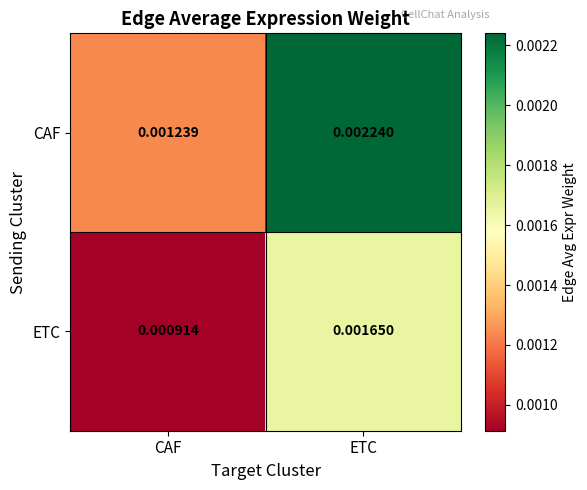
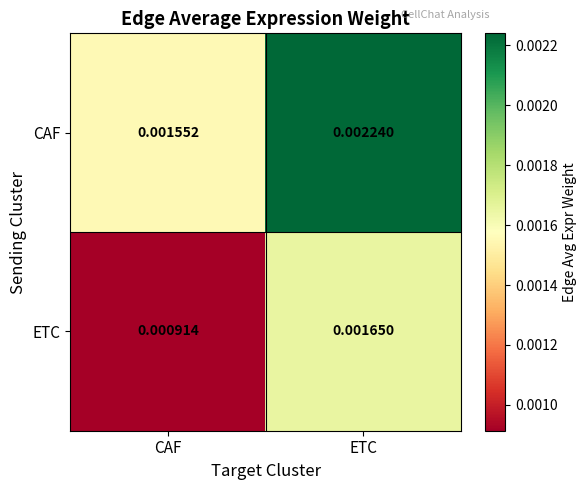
  {
    "CAF": {
-     "CAF": 0.001239,
+     "CAF": 0.001552,
      "ETC": 0.002240
    },
    "ETC": {
      "CAF": 0.000914,
      "ETC": 0.001650
    }
  }
